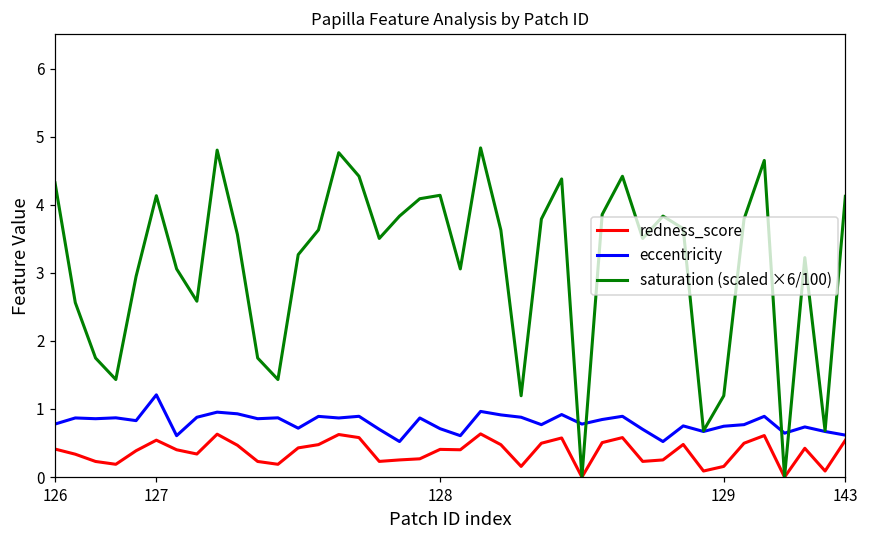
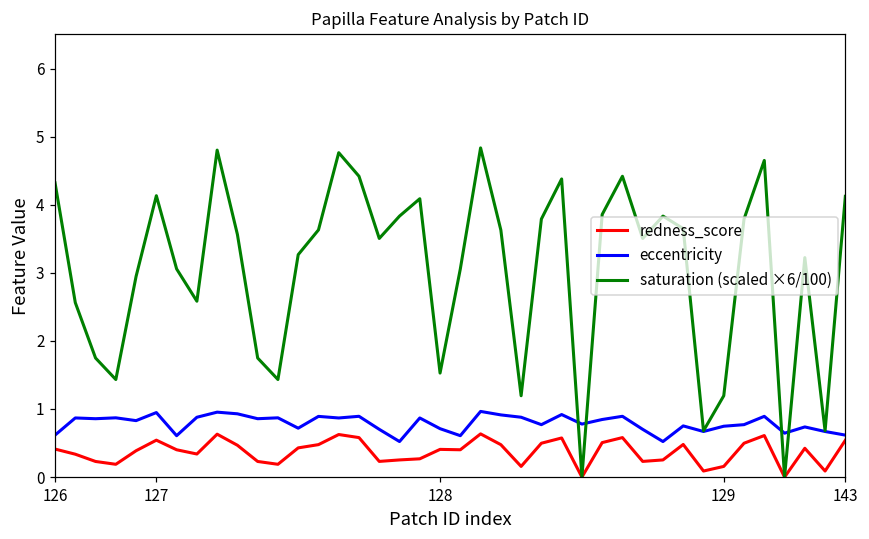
  {
    "redness_score": {
      "126": 0.4,
      "127": 0.5,
      "128": 0.4,
      "129": 0.2,
      "143": 0.5
    },
    "eccentricity": {
-     "126": 0.8,
-     "127": 1.2,
+     "126": 0.6,
+     "127": 0.9,
      "128": 0.7,
      "129": 0.7,
      "143": 0.6
    },
    "saturation (scaled ×6/100)": {
      "126": 4.3,
      "127": 4.1,
-     "128": 4.1,
+     "128": 1.5,
      "129": 1.2,
      "143": 4.1
    }
  }
